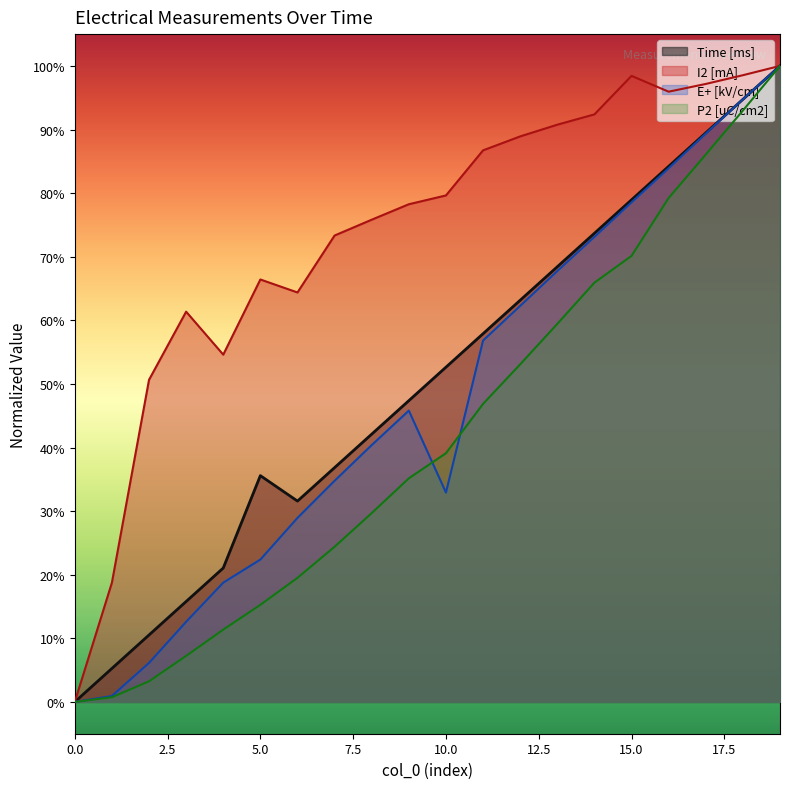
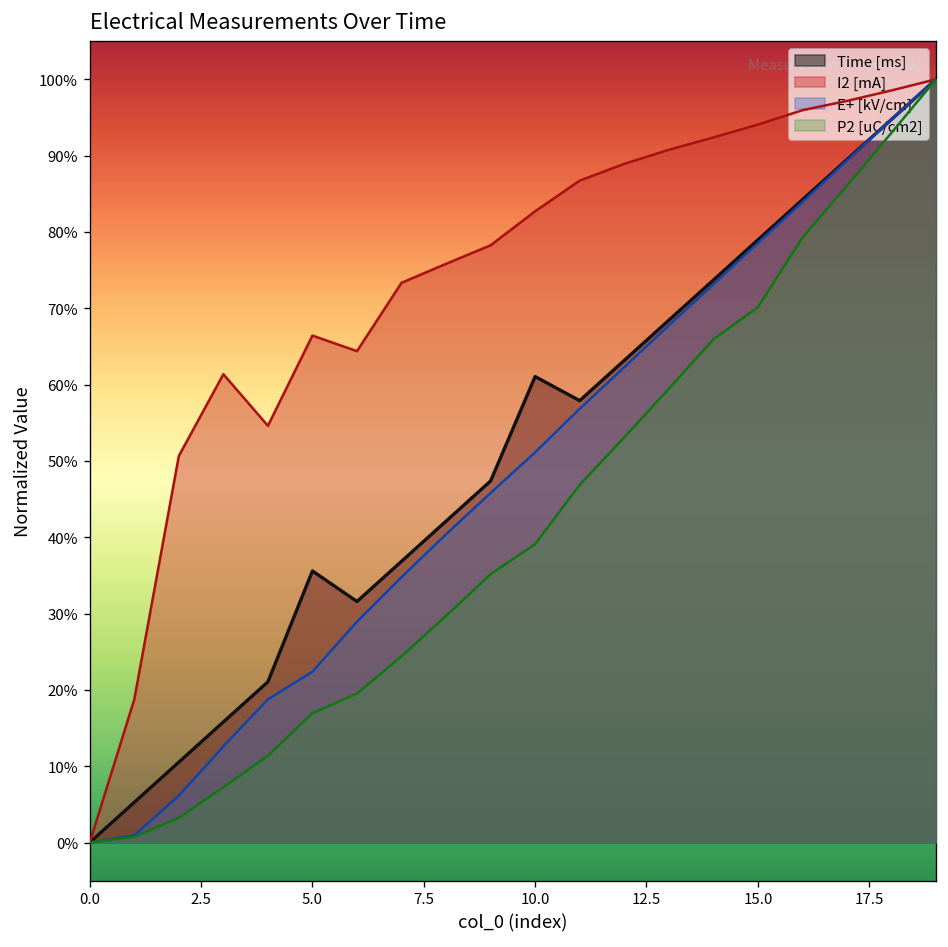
  {
    "Time [ms]": {
      "5.0": "36%",
-     "10.0": "53%"
+     "10.0": "61%"
    },
    "I2 [mA]": {
      "5.0": "66%",
-     "10.0": "80%",
-     "15.0": "98%"
+     "10.0": "83%",
+     "15.0": "94%"
    },
    "E+ [kV/cm]": {
      "5.0": "22%",
-     "10.0": "33%"
+     "10.0": "51%"
    },
    "P2 [uC/cm2]": {
-     "5.0": "15%",
+     "5.0": "17%",
      "10.0": "39%",
      "15.0": "70%"
    }
  }
